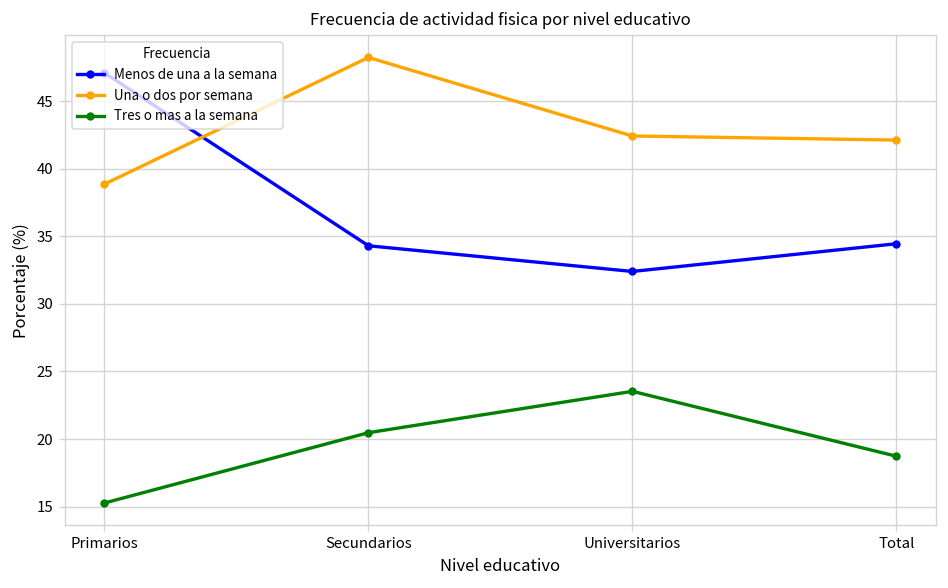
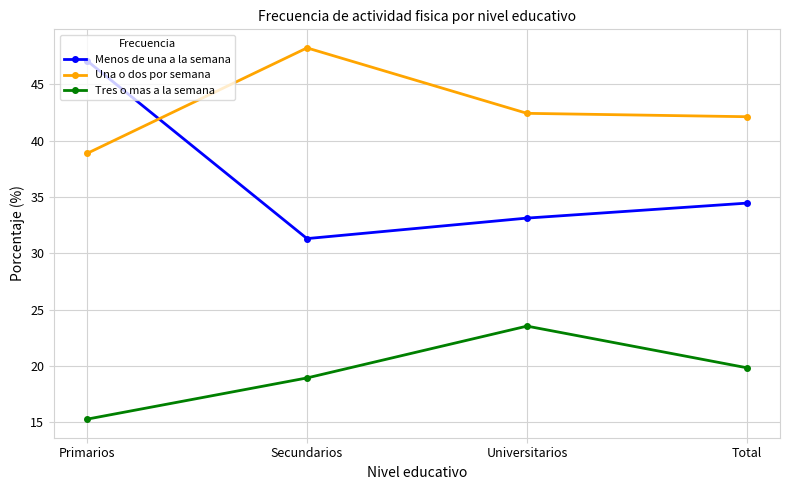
  {
    "Menos de una a la semana": {
-     "Secundarios": 34.3,
-     "Universitarios": 32.4,
+     "Secundarios": 31.3,
+     "Universitarios": 33.1,
      "Total": 34.5
    },
    "Una o dos por semana": {
      "Primarios": 38.9,
      "Secundarios": 48.2,
      "Universitarios": 42.4,
      "Total": 42.1
    },
    "Tres o mas a la semana": {
      "Primarios": 15.3,
-     "Secundarios": 20.5,
+     "Secundarios": 18.9,
      "Universitarios": 23.5,
-     "Total": 18.7
+     "Total": 19.8
    }
  }
